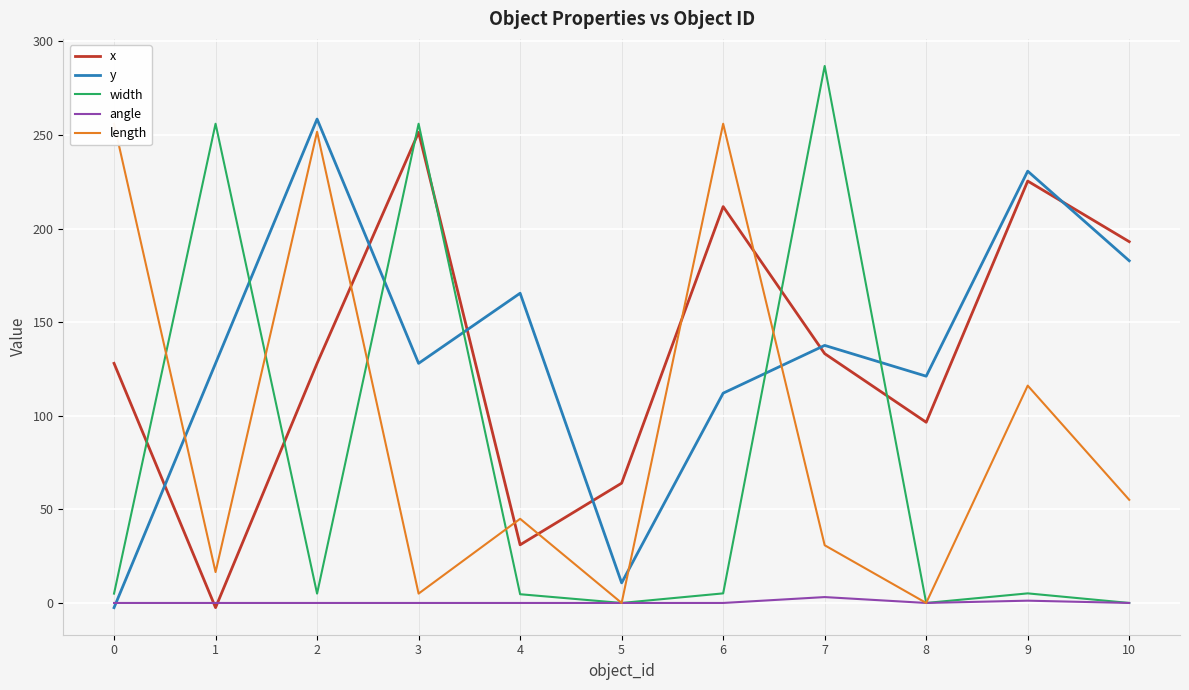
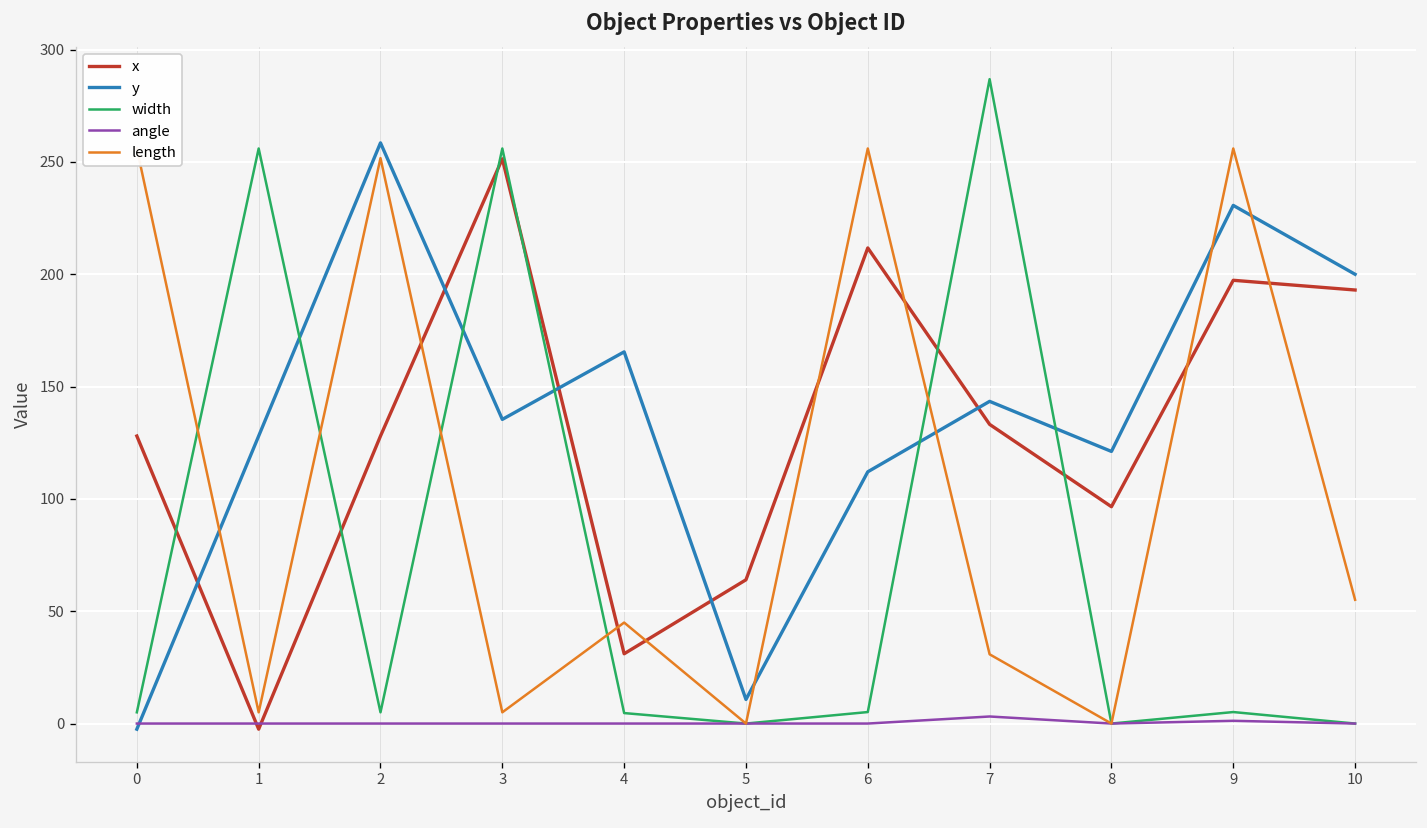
  {
    "x": {
      "0": 128,
      "1": -3,
      "2": 128,
      "3": 251,
      "4": 31,
      "5": 64,
      "6": 212,
      "7": 133,
      "8": 97,
-     "9": 225,
+     "9": 197,
      "10": 193
    },
    "y": {
      "0": -3,
      "1": 128,
      "2": 259,
-     "3": 128,
+     "3": 135,
      "4": 165,
      "5": 11,
      "6": 112,
-     "7": 138,
+     "7": 143,
      "8": 121,
      "9": 231,
-     "10": 183
+     "10": 200
    },
    "width": {
      "0": 5,
      "1": 256,
      "2": 5,
      "3": 256,
      "4": 5,
      "6": 5,
      "7": 287,
      "9": 5
    },
    "angle": {
      "0": 0,
      "1": 0,
      "2": 0,
      "3": 0,
      "4": 0,
      "6": 0,
      "7": 3,
      "9": 1
    },
    "length": {
-     "1": 17,
+     "1": 5,
      "2": 252,
      "3": 5,
      "4": 45,
      "6": 256,
      "7": 31,
-     "9": 116,
+     "9": 256,
      "10": 55
    }
  }
